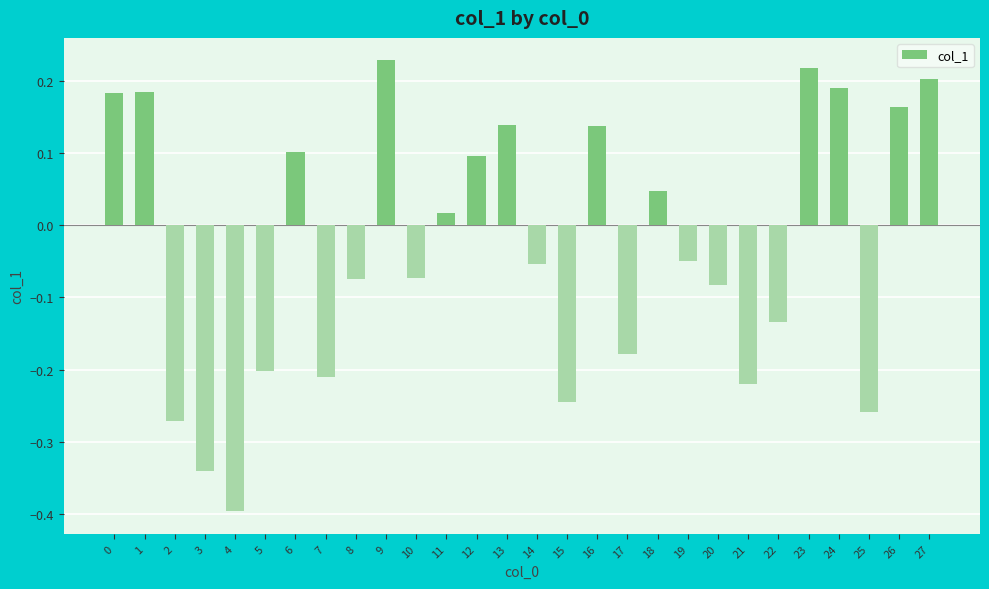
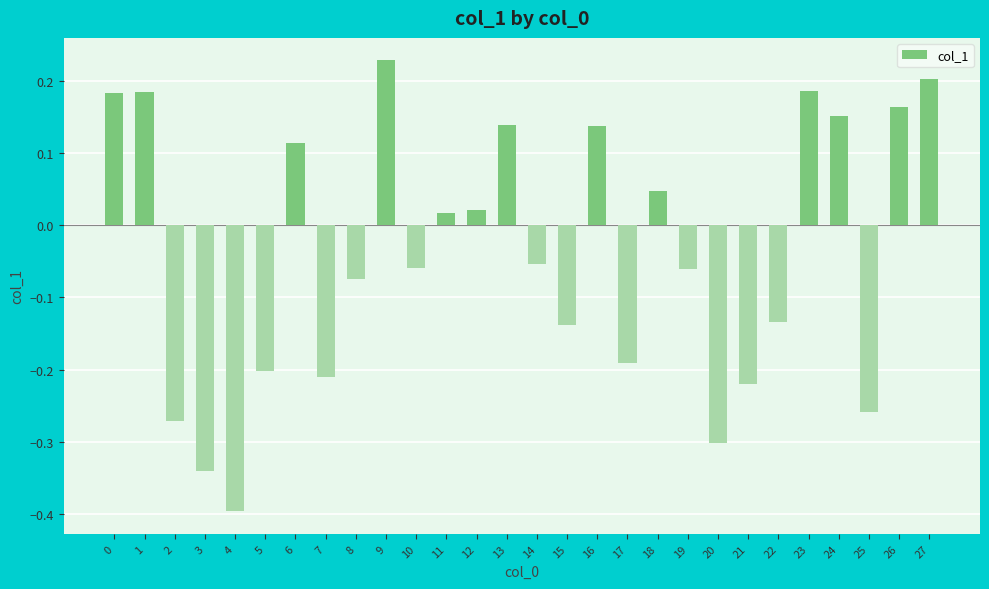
  {
    "0": 0.18,
    "1": 0.18,
    "2": -0.27,
    "3": -0.34,
    "4": -0.40,
    "5": -0.20,
-   "6": 0.10,
+   "6": 0.11,
    "7": -0.21,
    "8": -0.07,
    "9": 0.23,
-   "10": -0.07,
+   "10": -0.06,
    "11": 0.02,
-   "12": 0.10,
+   "12": 0.02,
    "13": 0.14,
    "14": -0.05,
-   "15": -0.25,
+   "15": -0.14,
    "16": 0.14,
-   "17": -0.18,
+   "17": -0.19,
    "18": 0.05,
-   "19": -0.05,
-   "20": -0.08,
+   "19": -0.06,
+   "20": -0.30,
    "21": -0.22,
    "22": -0.13,
-   "23": 0.22,
-   "24": 0.19,
+   "23": 0.19,
+   "24": 0.15,
    "25": -0.26,
    "26": 0.16,
    "27": 0.20
  }
